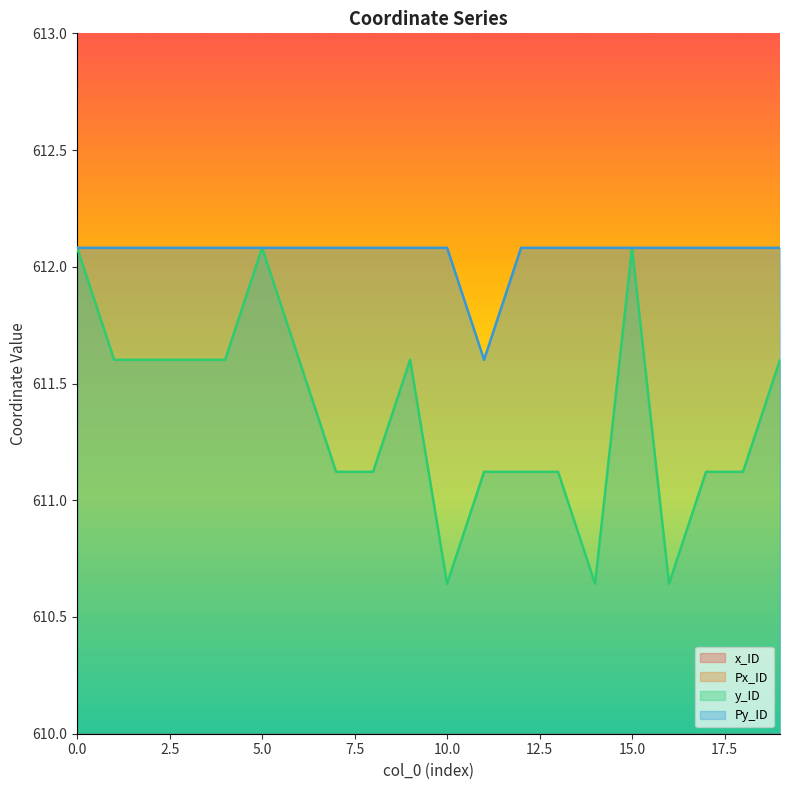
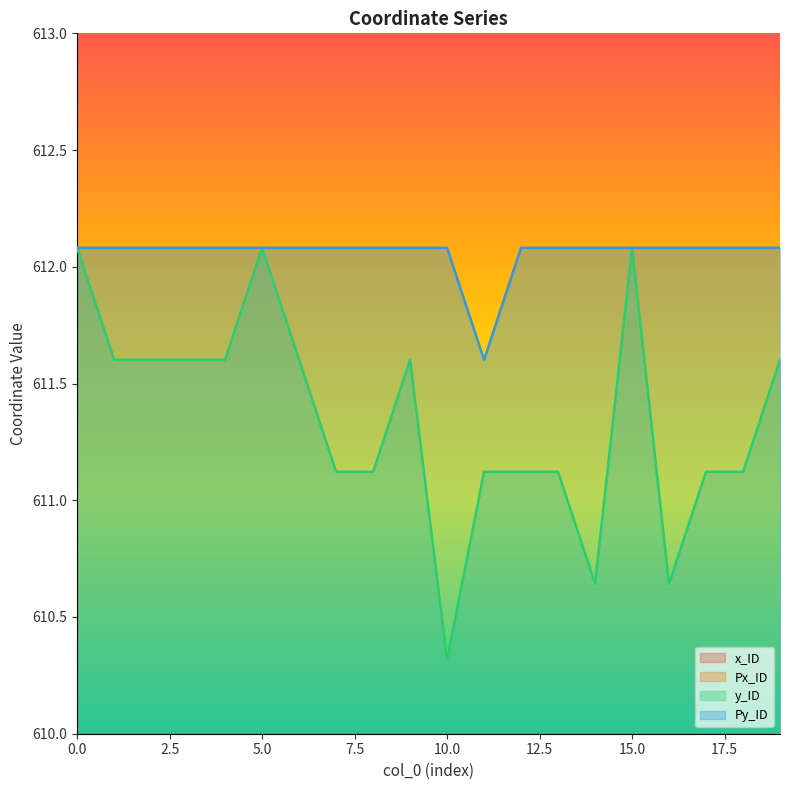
  {
    "y_ID": {
-     "10.0": 610.64
+     "10.0": 610.32
    },
    "Py_ID": {
      "10.0": 612.08
    }
  }
